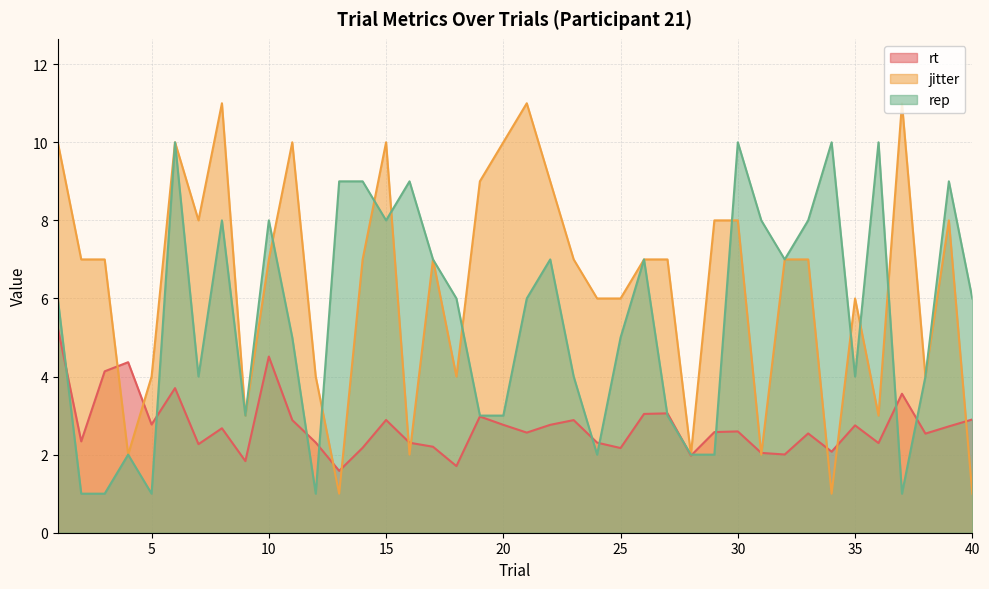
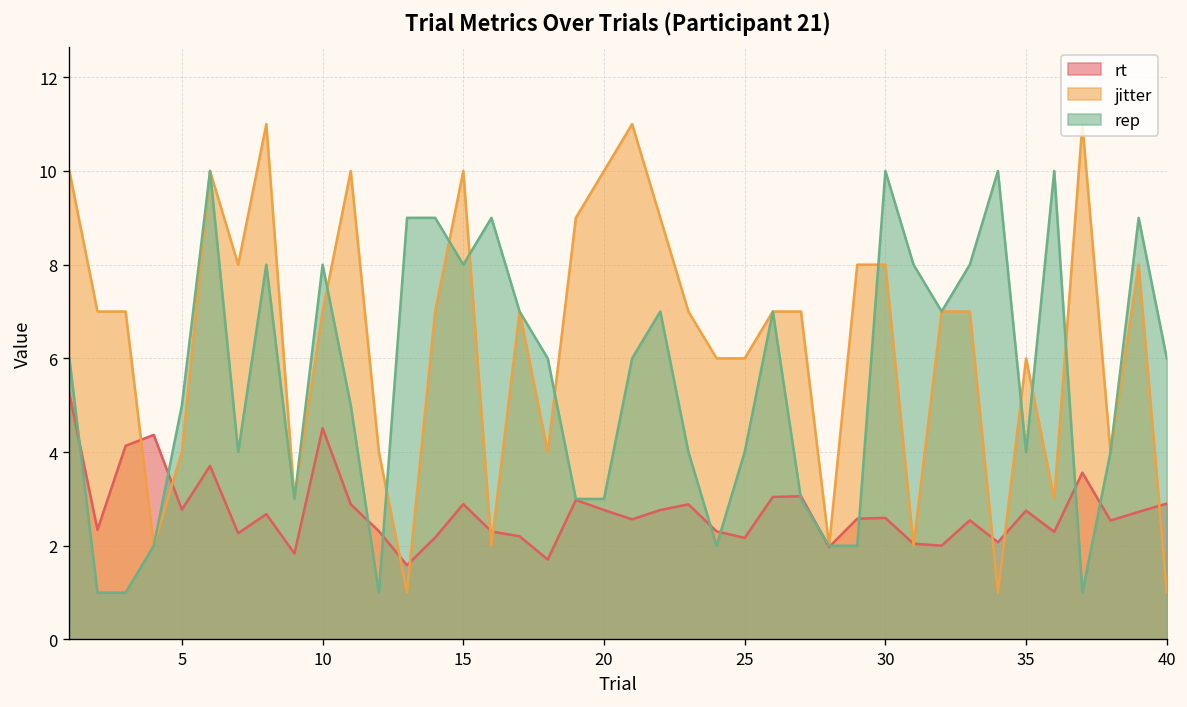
  {
    "rt": {
      "5": 2.8,
      "10": 4.5,
      "15": 2.9,
      "20": 2.8,
      "25": 2.2,
      "30": 2.6,
      "35": 2.7,
      "40": 2.9
    },
    "jitter": {
      "5": 4,
      "10": 7,
      "15": 10,
      "20": 10,
      "25": 6,
      "30": 8,
      "35": 6,
      "40": 1
    },
    "rep": {
-     "5": 1,
+     "5": 5,
      "10": 8,
      "15": 8,
      "20": 3,
-     "25": 5,
+     "25": 4,
      "30": 10,
      "35": 4,
      "40": 6
    }
  }
